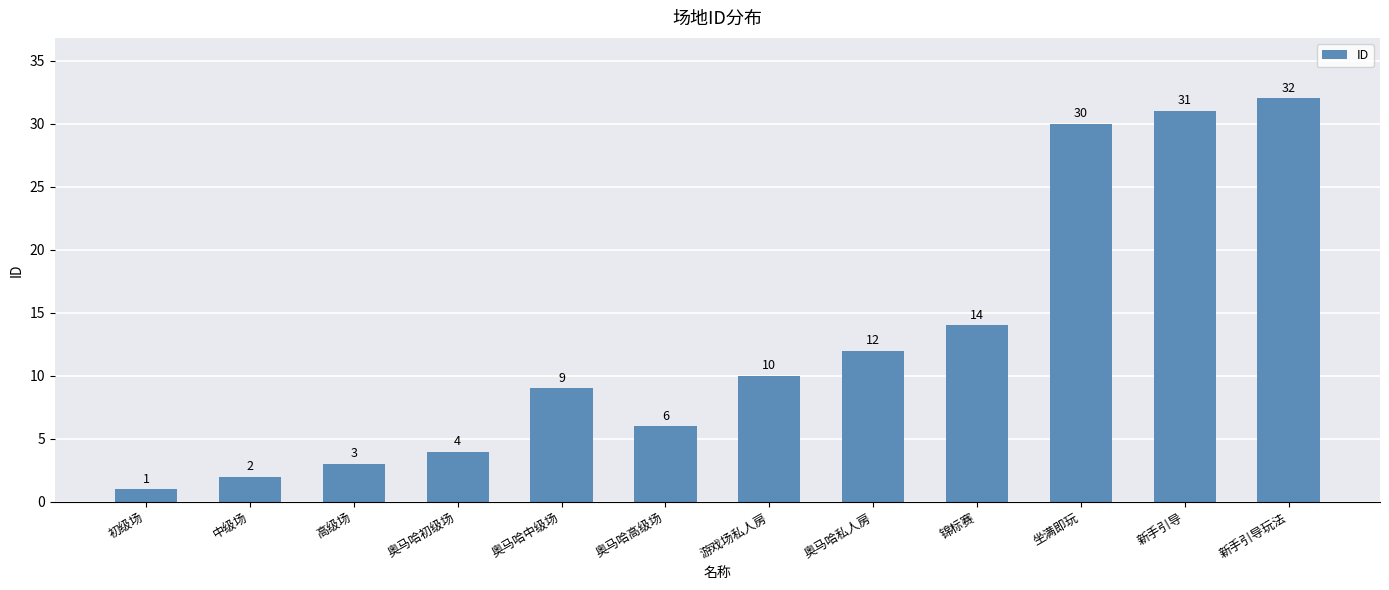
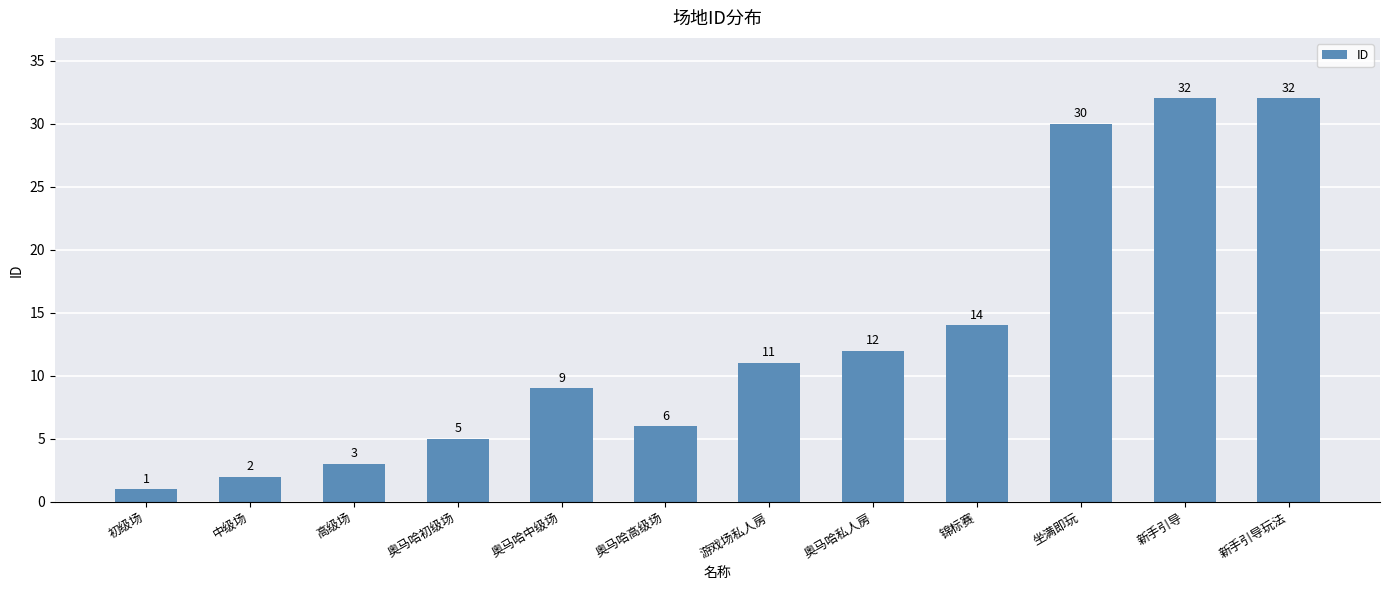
  {
    "初级场": 1,
    "中级场": 2,
    "高级场": 3,
-   "奥马哈初级场": 4,
+   "奥马哈初级场": 5,
    "奥马哈中级场": 9,
    "奥马哈高级场": 6,
-   "游戏场私人房": 10,
+   "游戏场私人房": 11,
    "奥马哈私人房": 12,
    "锦标赛": 14,
    "坐满即玩": 30,
-   "新手引导": 31,
+   "新手引导": 32,
    "新手引导玩法": 32
  }
